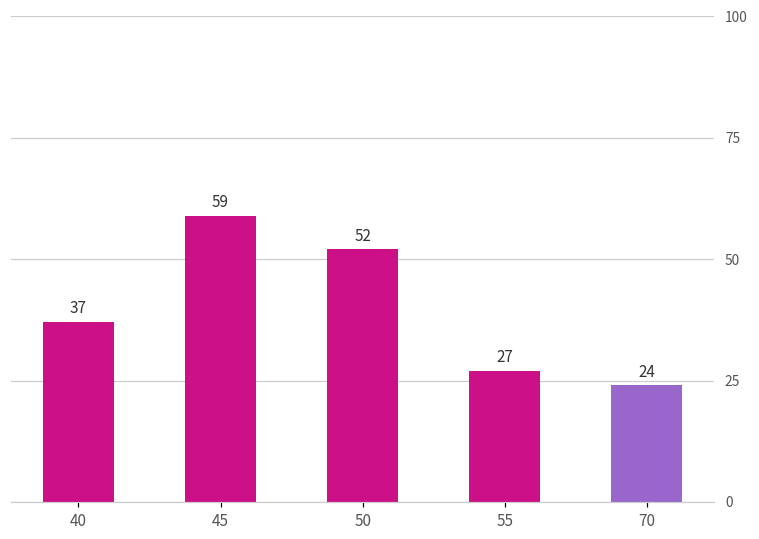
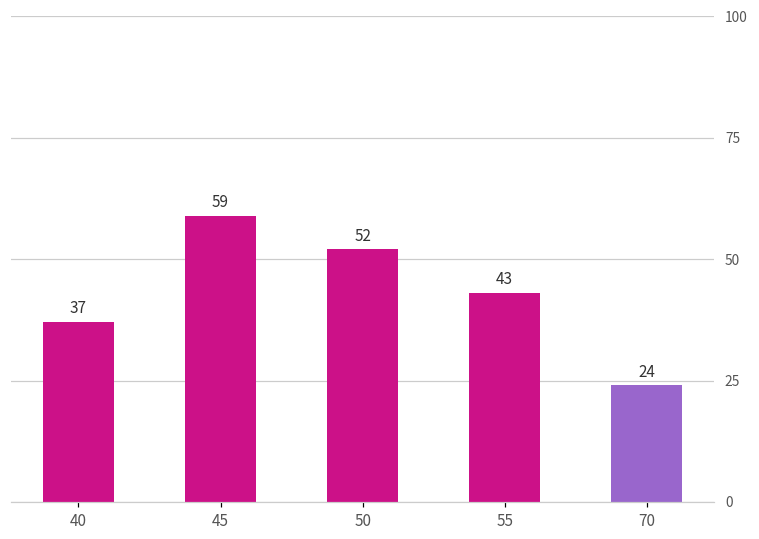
  {
    "40": 37,
    "45": 59,
    "50": 52,
-   "55": 27,
+   "55": 43,
    "70": 24
  }
